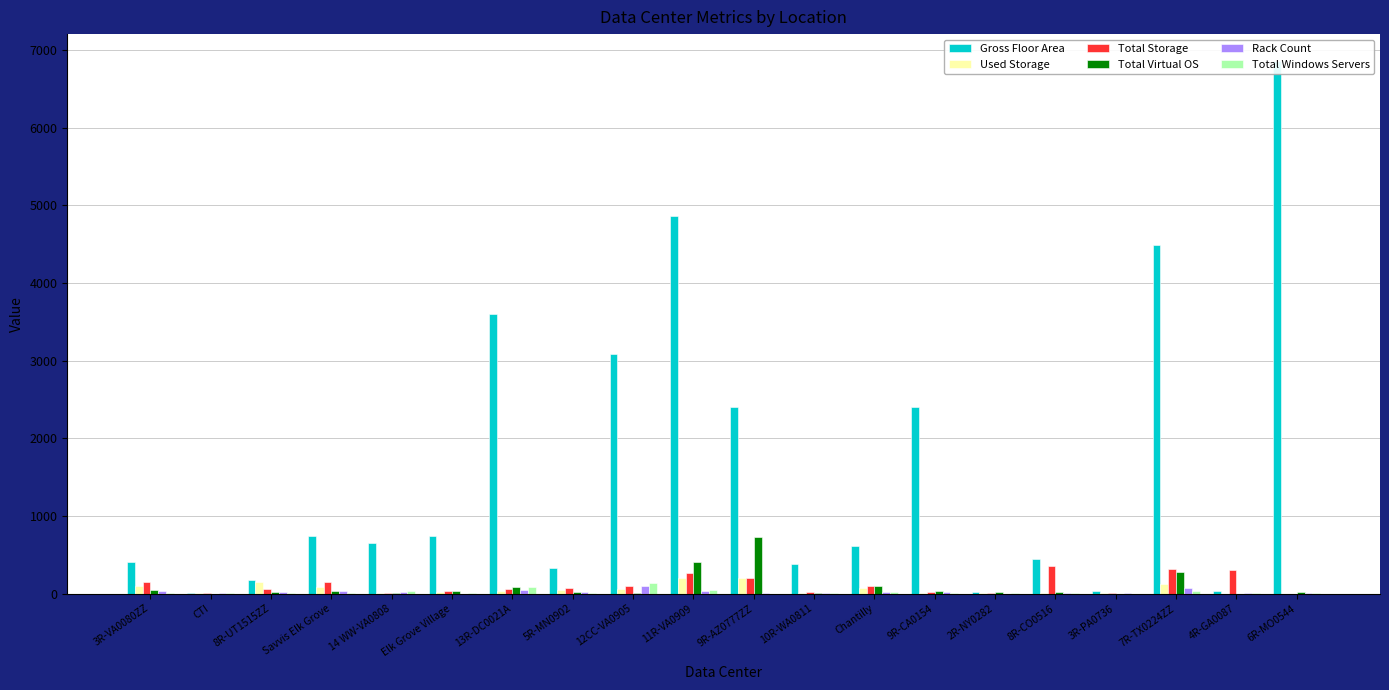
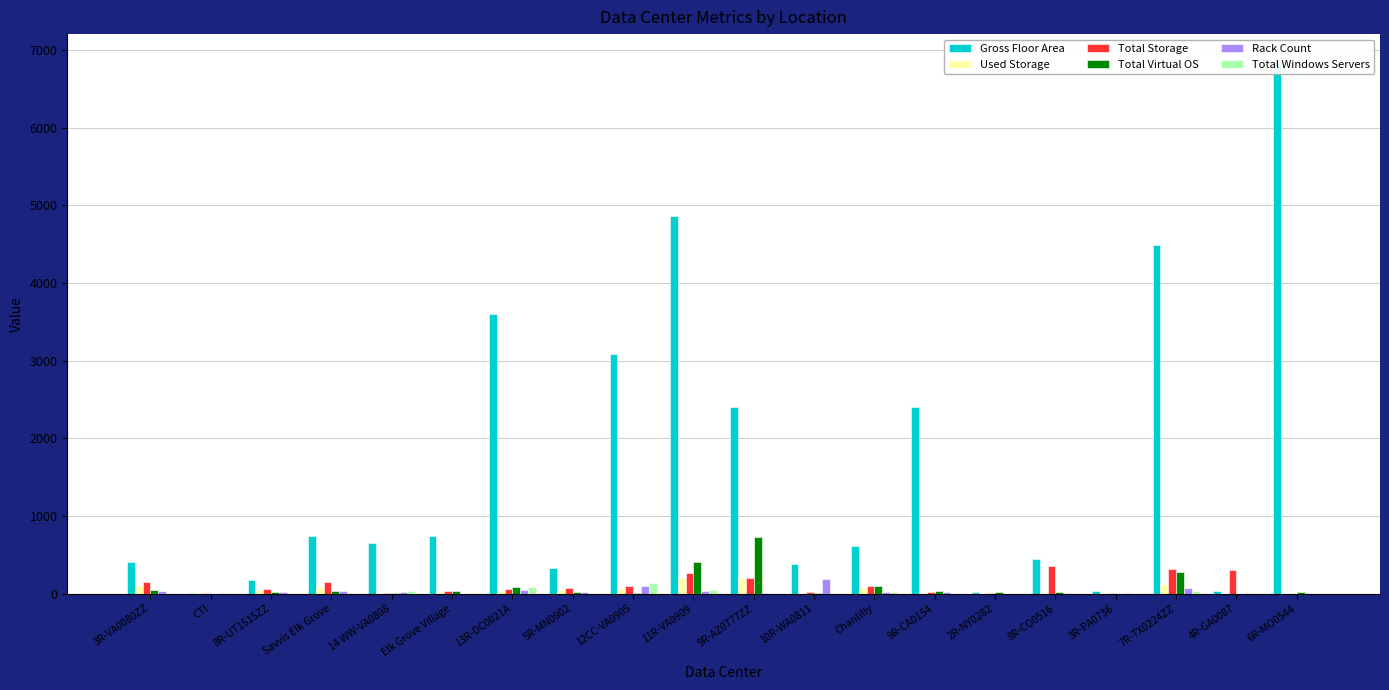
  {
    "Gross Floor Area": {
      "3R-VA0080ZZ": 400,
      "8R-UT1515ZZ": 200,
      "Savvis Elk Grove": 700,
      "14 WW-VA0808": 600,
      "Elk Grove Village": 700,
      "13R-DC0021A": 3600,
      "5R-MN0902": 300,
      "12CC-VA0905": 3100,
      "11R-VA0909": 4900,
      "9R-AZ0777ZZ": 2400,
      "10R-WA0811": 400,
      "Chantilly": 600,
      "9R-CA0154": 2400,
      "8R-CO0516": 500,
      "7R-TX0224ZZ": 4500
    },
    "Used Storage": {
      "3R-VA0080ZZ": 100,
-     "8R-UT1515ZZ": 200,
+     "8R-UT1515ZZ": 0,
      "Savvis Elk Grove": 100,
      "13R-DC0021A": 0,
      "5R-MN0902": 100,
      "12CC-VA0905": 100,
      "11R-VA0909": 200,
      "9R-AZ0777ZZ": 200,
      "Chantilly": 100,
      "7R-TX0224ZZ": 100,
      "4R-GA0087": 0,
      "6R-MO0544": 0
    },
    "Total Storage": {
      "3R-VA0080ZZ": 100,
      "8R-UT1515ZZ": 100,
      "Savvis Elk Grove": 100,
      "Elk Grove Village": 0,
      "13R-DC0021A": 100,
      "5R-MN0902": 100,
      "12CC-VA0905": 100,
      "11R-VA0909": 300,
      "9R-AZ0777ZZ": 200,
      "Chantilly": 100,
      "8R-CO0516": 400,
      "7R-TX0224ZZ": 300,
      "4R-GA0087": 300,
      "6R-MO0544": 0
    },
    "Total Virtual OS": {
      "3R-VA0080ZZ": 0,
      "CTI": 0,
      "Savvis Elk Grove": 0,
      "13R-DC0021A": 100,
      "11R-VA0909": 400,
      "9R-AZ0777ZZ": 700,
      "Chantilly": 100,
      "9R-CA0154": 0,
      "3R-PA0736": 0,
      "7R-TX0224ZZ": 300,
      "4R-GA0087": 0
    },
    "Rack Count": {
      "3R-VA0080ZZ": 0,
      "Savvis Elk Grove": 0,
      "Elk Grove Village": 0,
      "13R-DC0021A": 0,
      "12CC-VA0905": 100,
      "11R-VA0909": 0,
-     "10R-WA0811": 0,
+     "10R-WA0811": 200,
      "2R-NY0282": 0,
      "7R-TX0224ZZ": 100
    },
    "Total Windows Servers": {
      "13R-DC0021A": 100,
      "12CC-VA0905": 100,
      "11R-VA0909": 0,
      "9R-AZ0777ZZ": 0,
      "3R-PA0736": 0
    }
  }
